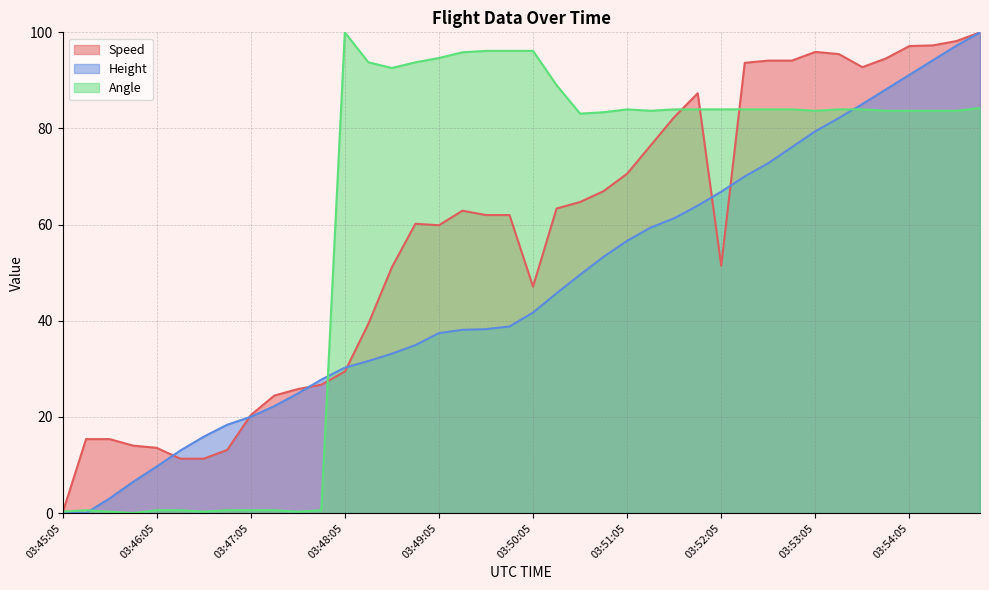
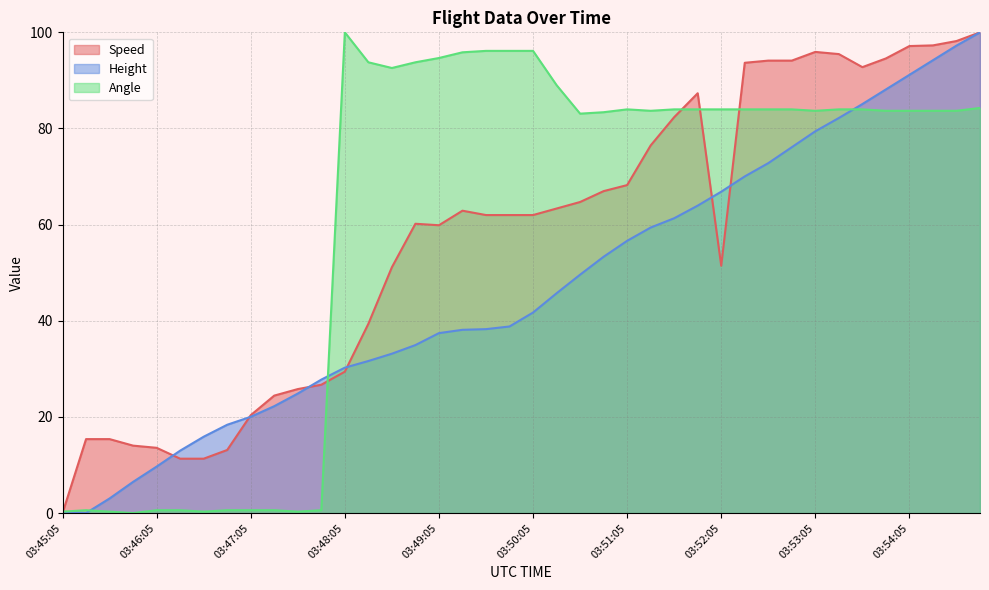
  {
    "Speed": {
      "03:46:05": 14,
      "03:48:05": 29,
      "03:49:05": 60,
-     "03:50:05": 47,
-     "03:51:05": 71,
+     "03:50:05": 62,
+     "03:51:05": 68,
      "03:52:05": 51,
      "03:53:05": 96,
      "03:54:05": 97
    },
    "Height": {
      "03:46:05": 10,
      "03:48:05": 30,
      "03:49:05": 37,
      "03:50:05": 42,
      "03:51:05": 57,
      "03:52:05": 67,
      "03:53:05": 79,
      "03:54:05": 91
    },
    "Angle": {
      "03:46:05": 1,
      "03:47:05": 1,
      "03:48:05": 100,
      "03:49:05": 95,
      "03:50:05": 96,
      "03:51:05": 84,
      "03:52:05": 84,
      "03:53:05": 84,
      "03:54:05": 84
    }
  }
